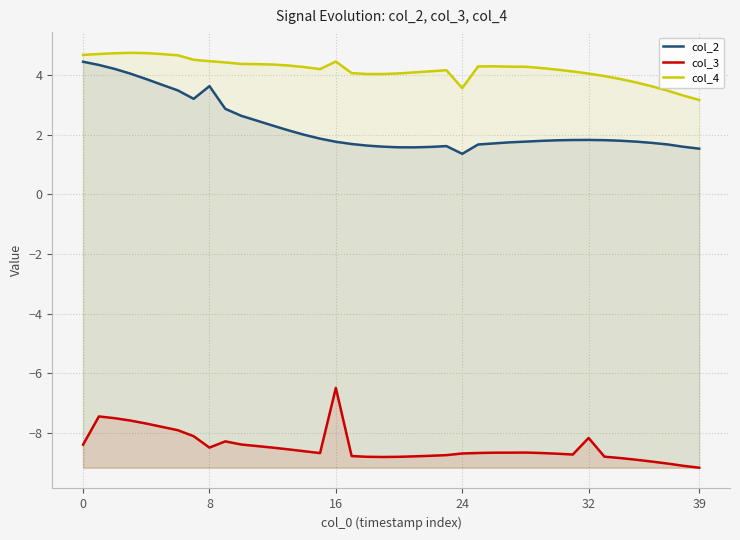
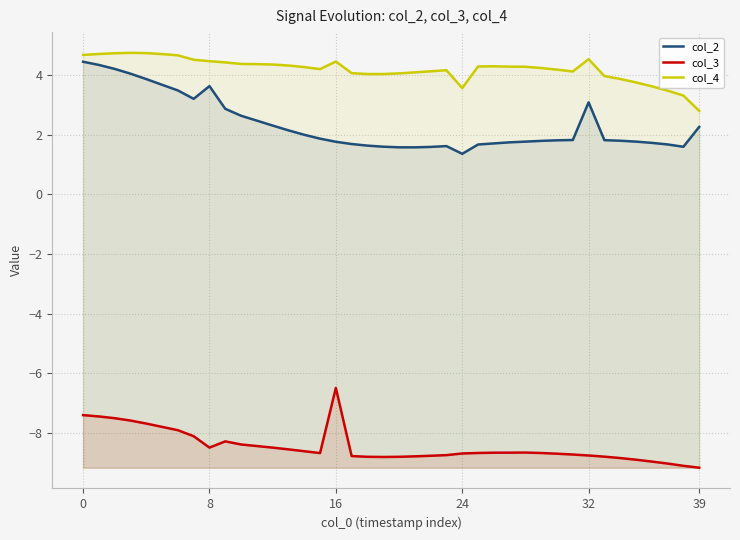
  {
    "col_2": {
      "0": 4.4,
      "8": 3.6,
      "16": 1.8,
      "24": 1.4,
-     "32": 1.8,
-     "39": 1.5
+     "32": 3.1,
+     "39": 2.3
    },
    "col_3": {
-     "0": -8.4,
+     "0": -7.4,
      "8": -8.5,
      "16": -6.5,
      "24": -8.7,
-     "32": -8.2,
+     "32": -8.8,
      "39": -9.2
    },
    "col_4": {
      "0": 4.7,
      "8": 4.5,
      "16": 4.4,
      "24": 3.6,
-     "32": 4.0,
-     "39": 3.2
+     "32": 4.5,
+     "39": 2.8
    }
  }
